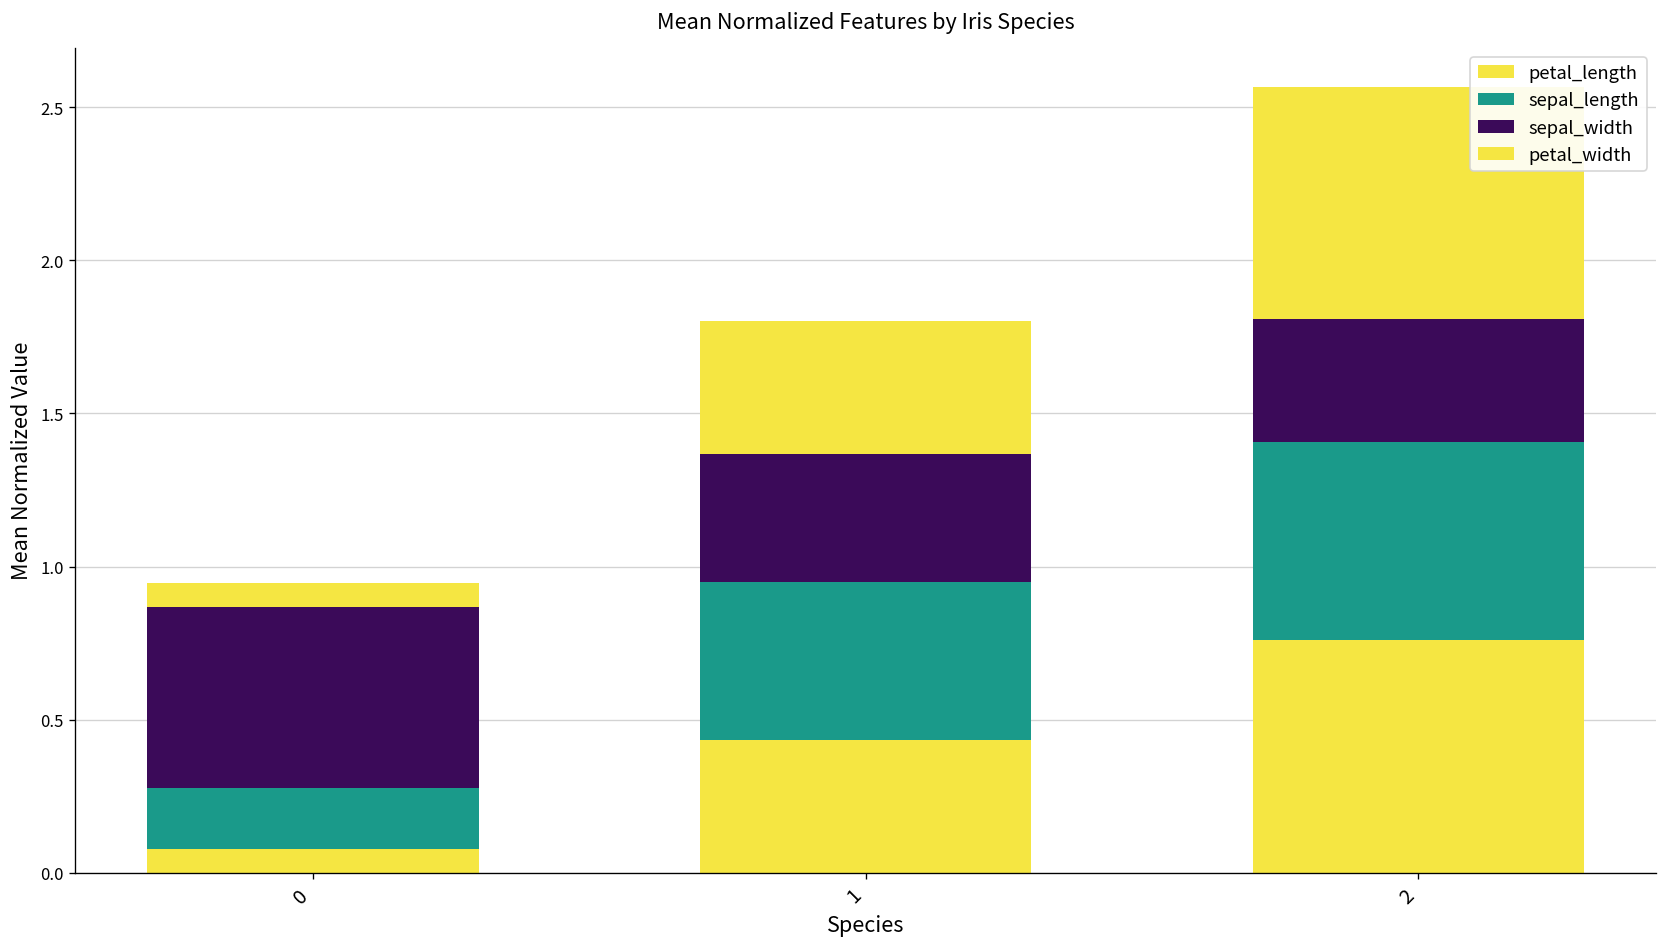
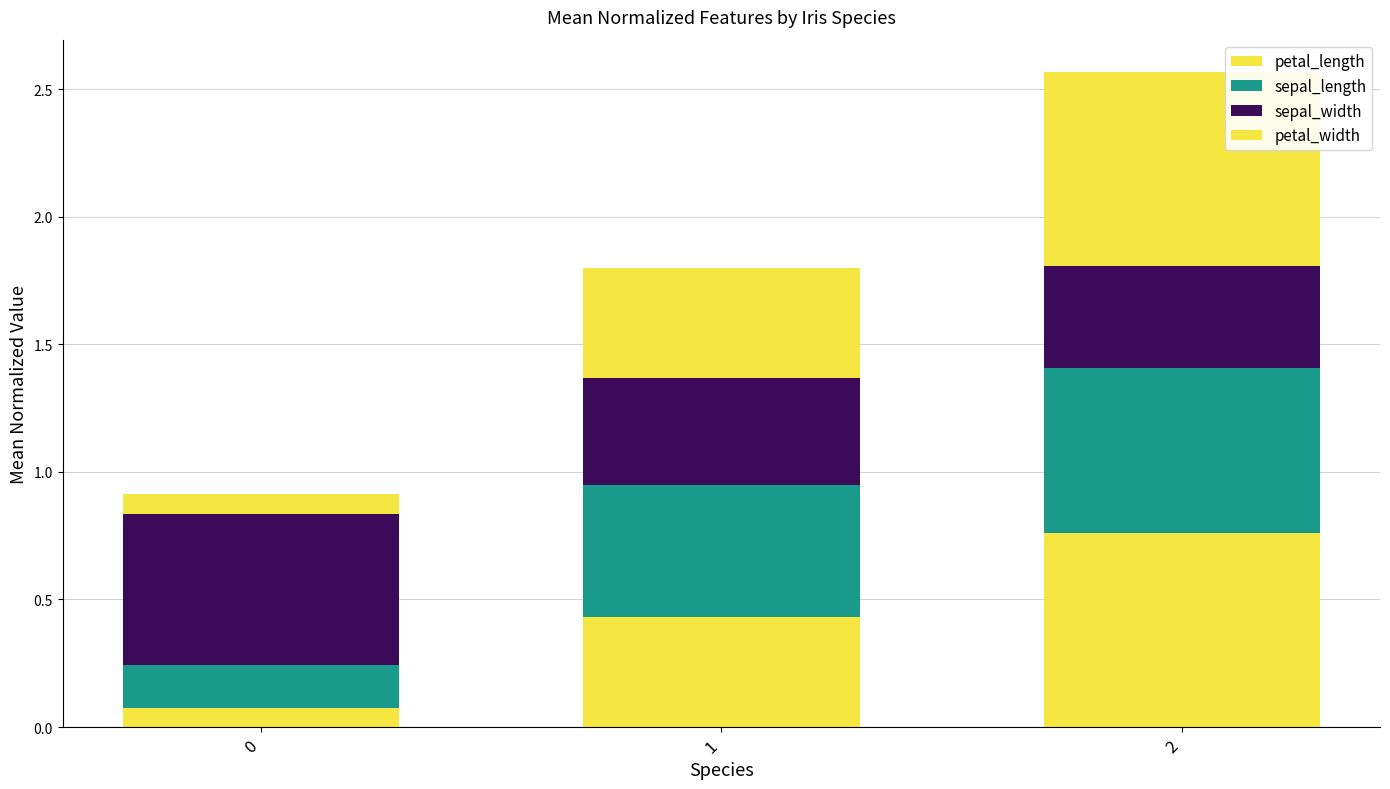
  {
    "sepal_length": {
-     "0": 0.20,
+     "0": 0.17,
      "1": 0.52,
      "2": 0.65
    },
    "sepal_width": {
      "0": 0.59,
      "1": 0.42,
      "2": 0.40
    }
  }
